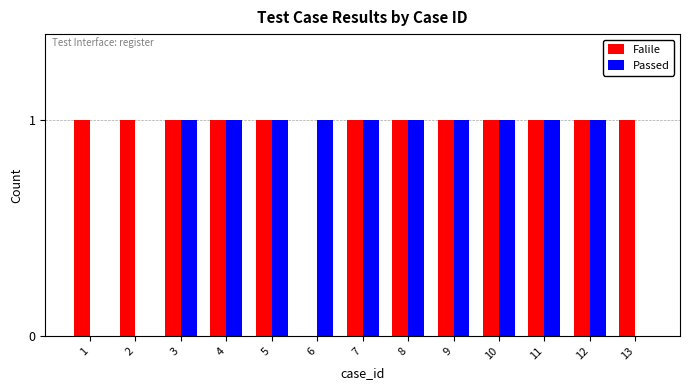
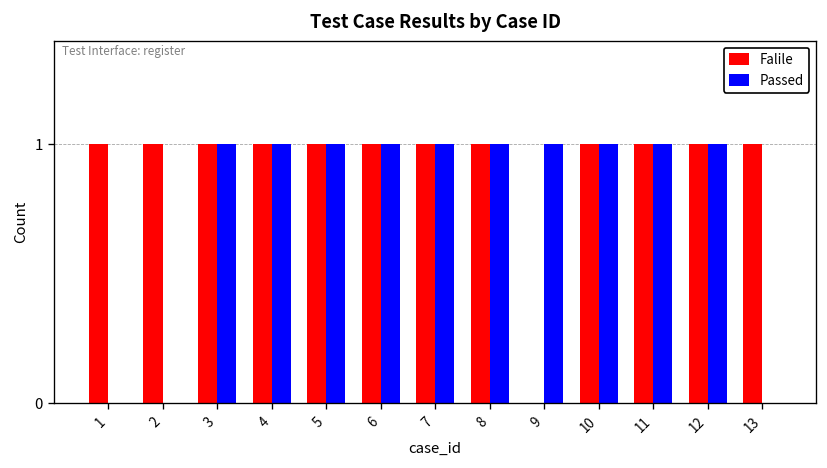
  {
    "Falile": {
      "1": 1,
      "2": 1,
      "3": 1,
      "4": 1,
      "5": 1,
-     "6": 0,
+     "6": 1,
      "7": 1,
      "8": 1,
-     "9": 1,
+     "9": 0,
      "10": 1,
      "11": 1,
      "12": 1,
      "13": 1
    },
    "Passed": {
      "1": 0,
      "2": 0,
      "3": 1,
      "4": 1,
      "5": 1,
      "6": 1,
      "7": 1,
      "8": 1,
      "9": 1,
      "10": 1,
      "11": 1,
      "12": 1,
      "13": 0
    }
  }
